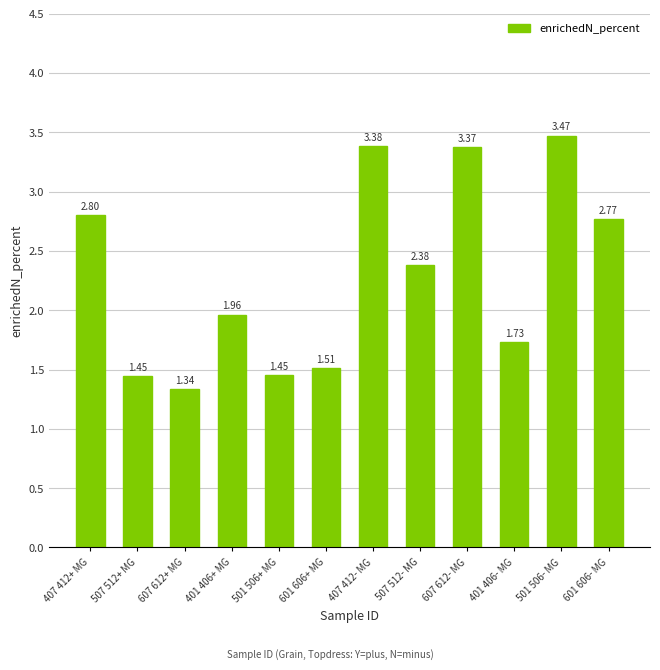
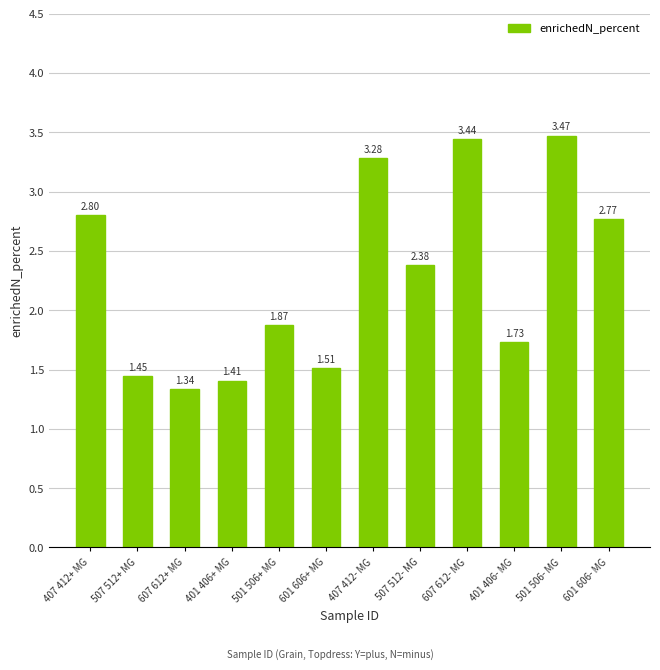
  {
    "407 412+ MG": 2.80,
    "507 512+ MG": 1.45,
    "607 612+ MG": 1.34,
-   "401 406+ MG": 1.96,
-   "501 506+ MG": 1.45,
+   "401 406+ MG": 1.41,
+   "501 506+ MG": 1.87,
    "601 606+ MG": 1.51,
-   "407 412- MG": 3.38,
+   "407 412- MG": 3.28,
    "507 512- MG": 2.38,
-   "607 612- MG": 3.37,
+   "607 612- MG": 3.44,
    "401 406- MG": 1.73,
    "501 506- MG": 3.47,
    "601 606- MG": 2.77
  }
